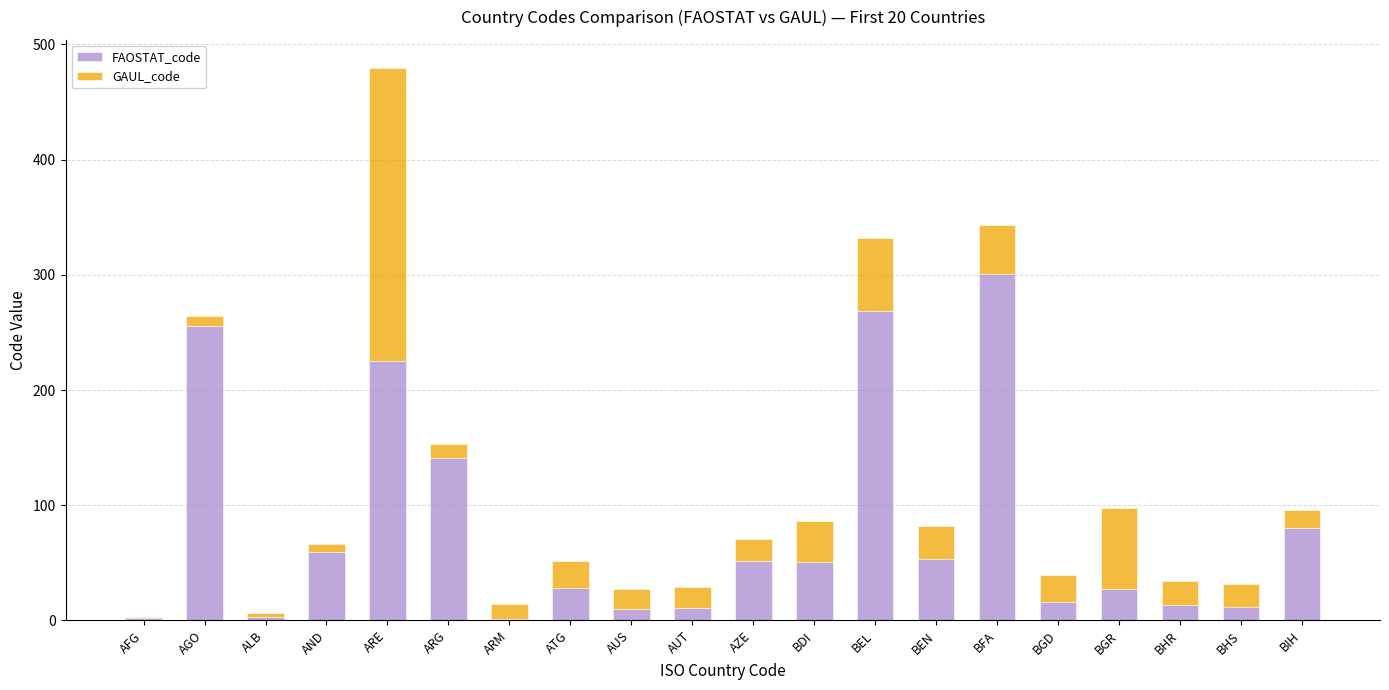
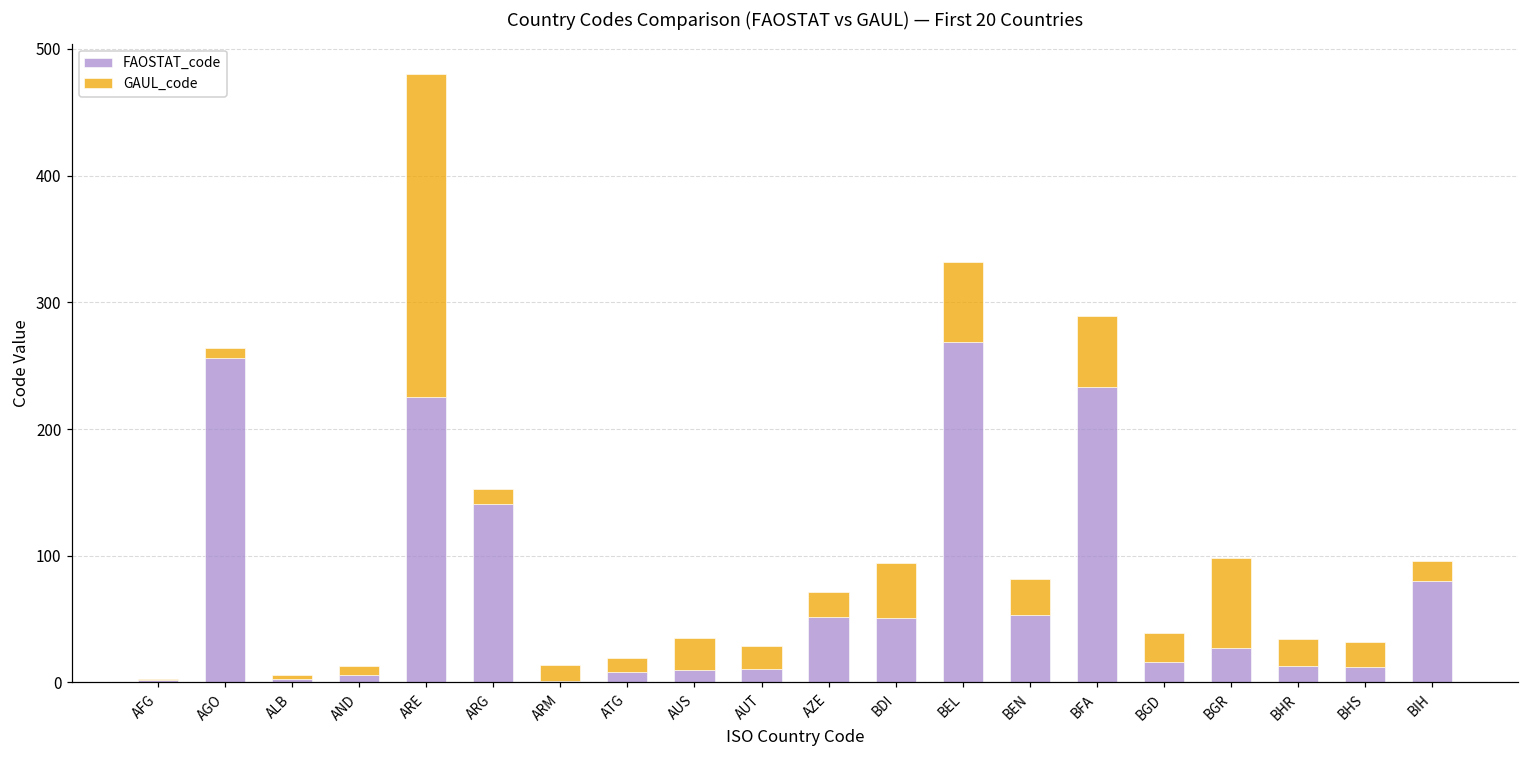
  {
    "FAOSTAT_code": {
      "AGO": 256,
      "ALB": 3,
-     "AND": 59,
+     "AND": 6,
      "ARE": 225,
      "ARG": 141,
-     "ATG": 28,
+     "ATG": 8,
      "AUS": 10,
      "AUT": 11,
      "AZE": 52,
      "BDI": 51,
      "BEL": 269,
      "BEN": 53,
-     "BFA": 301,
+     "BFA": 233,
      "BGD": 16,
      "BGR": 27,
      "BHR": 13,
      "BHS": 12,
      "BIH": 80
    },
    "GAUL_code": {
      "AGO": 8,
      "ALB": 3,
      "AND": 7,
      "ARE": 255,
      "ARG": 12,
      "ARM": 13,
-     "ATG": 24,
-     "AUS": 17,
+     "ATG": 11,
+     "AUS": 25,
      "AUT": 18,
      "AZE": 19,
-     "BDI": 35,
+     "BDI": 43,
      "BEL": 63,
      "BEN": 29,
-     "BFA": 42,
+     "BFA": 56,
      "BGD": 23,
      "BGR": 71,
      "BHR": 21,
      "BHS": 20,
      "BIH": 16
    }
  }
